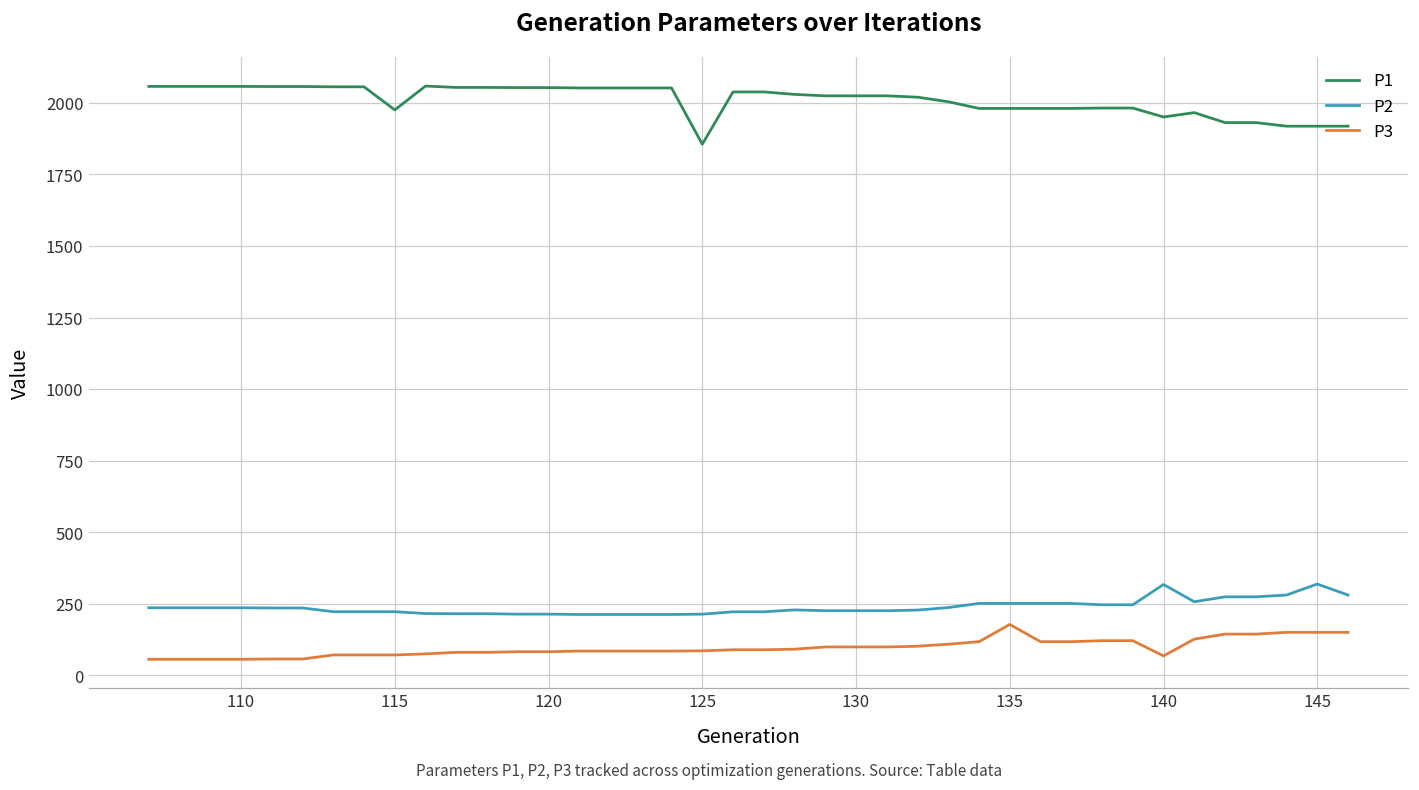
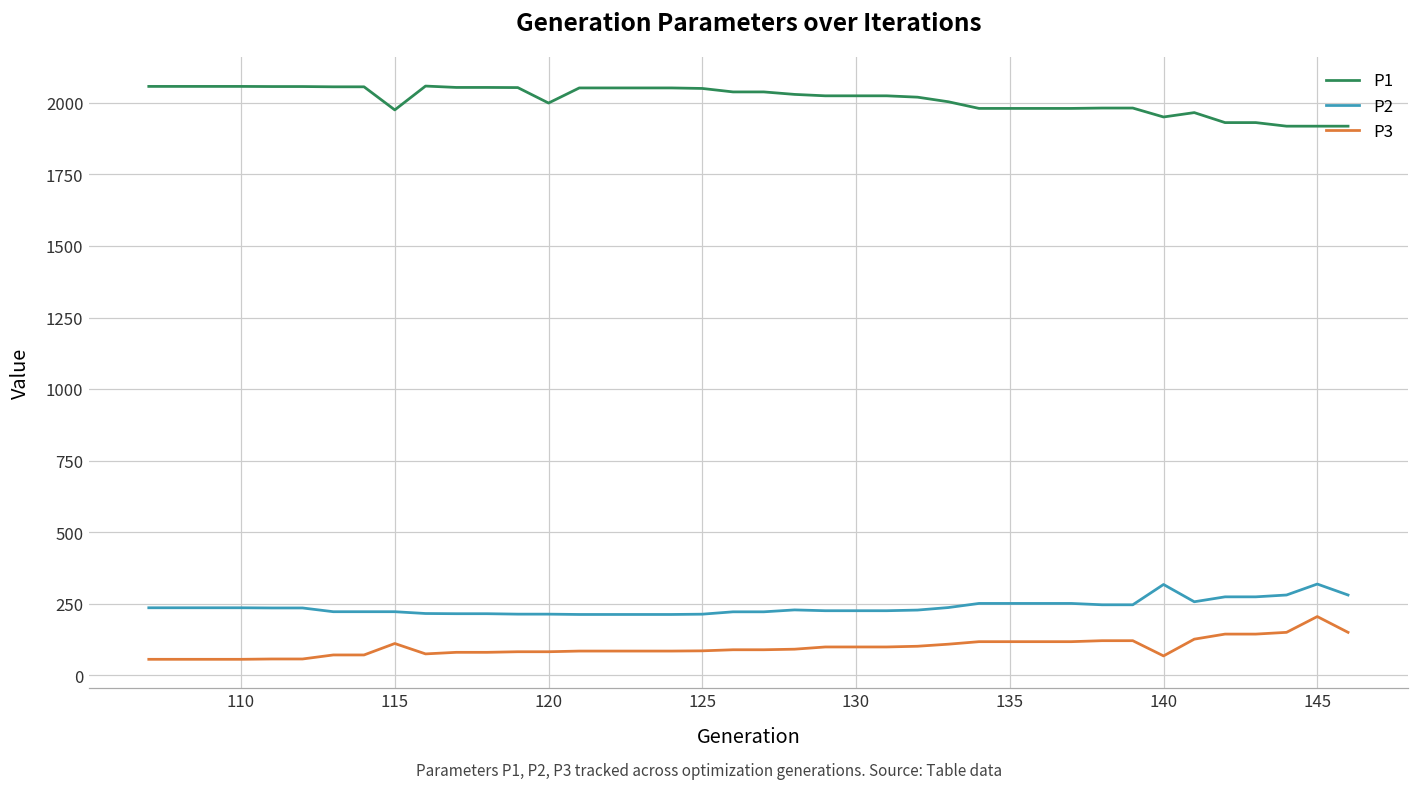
  {
    "P1": {
      "110": 2060,
      "115": 1980,
-     "120": 2050,
-     "125": 1860,
+     "120": 2000,
+     "125": 2050,
      "130": 2020,
      "135": 1980,
      "140": 1950,
      "145": 1920
    },
    "P2": {
      "110": 240,
      "115": 220,
      "120": 210,
      "125": 210,
      "130": 230,
      "135": 250,
      "140": 320,
      "145": 320
    },
    "P3": {
      "110": 60,
-     "115": 70,
+     "115": 110,
      "120": 80,
      "125": 90,
      "130": 100,
-     "135": 180,
+     "135": 120,
      "140": 70,
-     "145": 150
+     "145": 210
    }
  }
